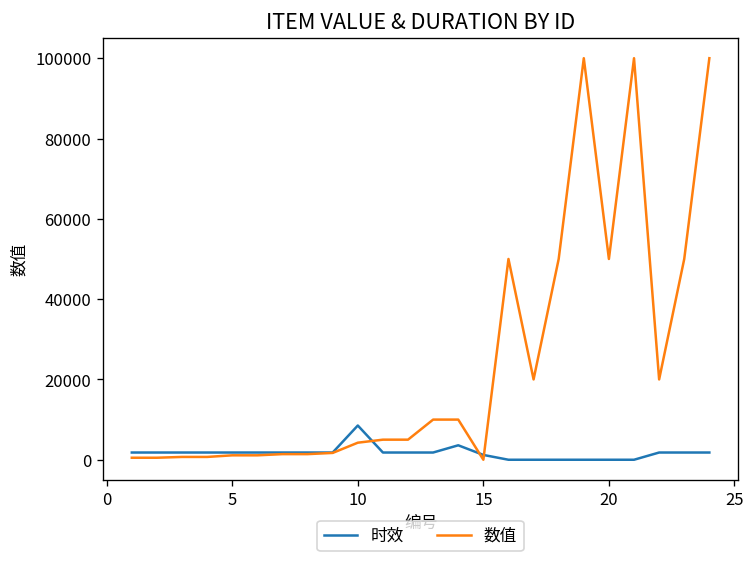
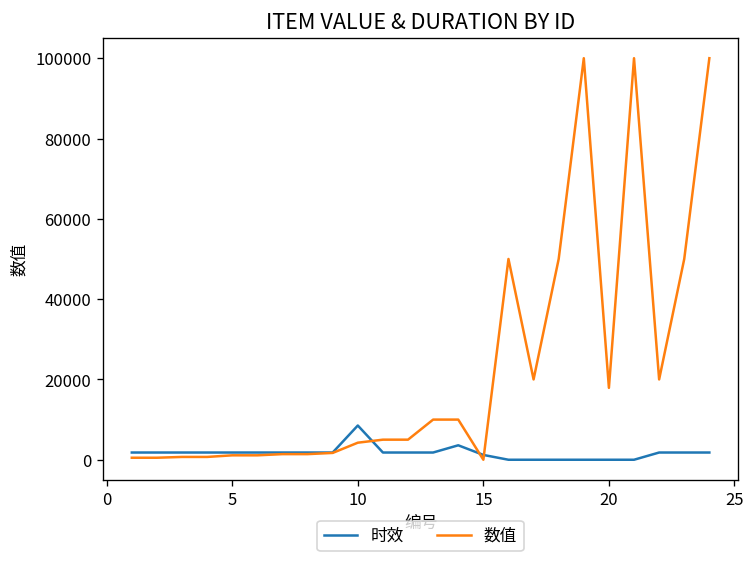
  {
    "时效": {
      "10": 9000,
      "15": 1000,
      "20": 0
    },
    "数值": {
      "10": 4000,
      "15": 0,
-     "20": 50000
+     "20": 18000
    }
  }
